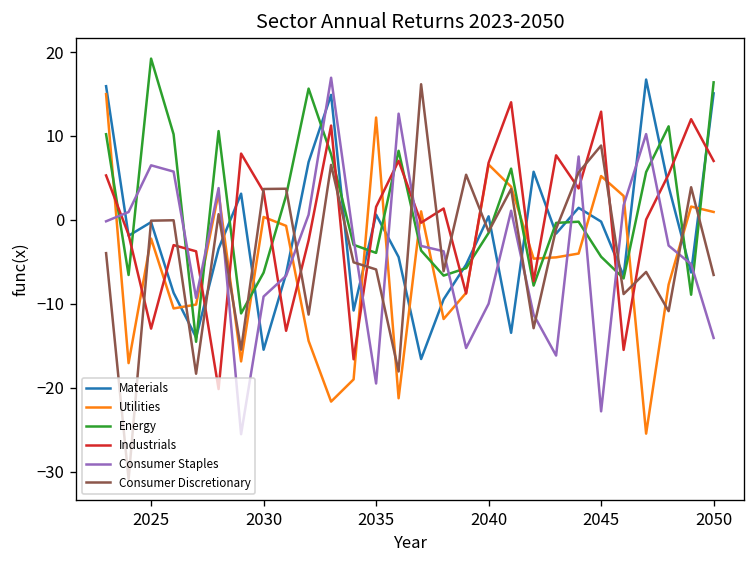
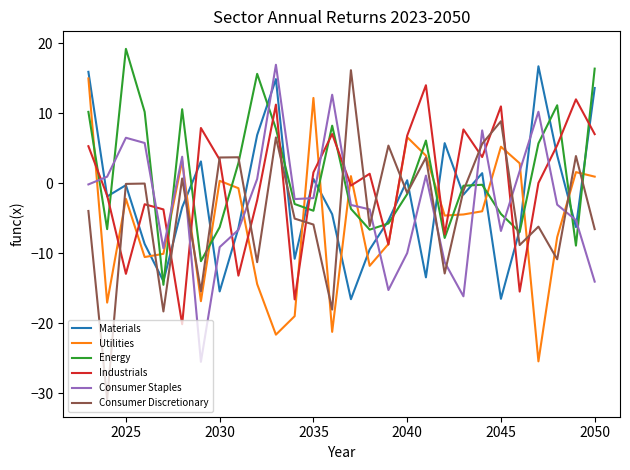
  {
    "Materials": {
      "2030": -15,
      "2035": 1,
      "2040": 0,
-     "2045": 0,
-     "2050": 15
+     "2045": -17,
+     "2050": 14
    },
    "Utilities": {
      "2025": -2,
      "2030": 0,
      "2035": 12,
      "2045": 5,
      "2050": 1
    },
    "Energy": {
      "2025": 19,
      "2030": -6,
      "2035": -4,
      "2045": -4,
      "2050": 16
    },
    "Industrials": {
      "2025": -13,
      "2035": 2,
-     "2045": 13,
+     "2045": 11,
      "2050": 7
    },
    "Consumer Staples": {
      "2025": 7,
      "2030": -9,
-     "2035": -19,
+     "2035": -2,
      "2040": -10,
-     "2045": -23,
+     "2045": -7,
      "2050": -14
    },
    "Consumer Discretionary": {
      "2035": -6,
      "2045": 9,
      "2050": -7
    }
  }
